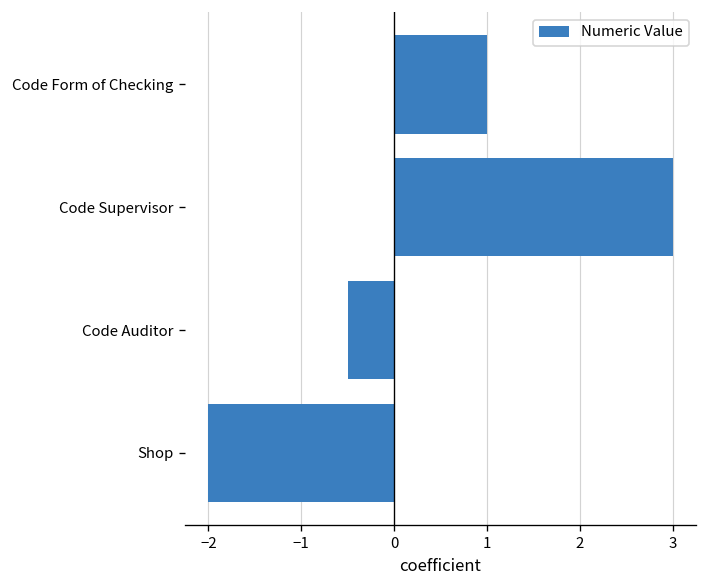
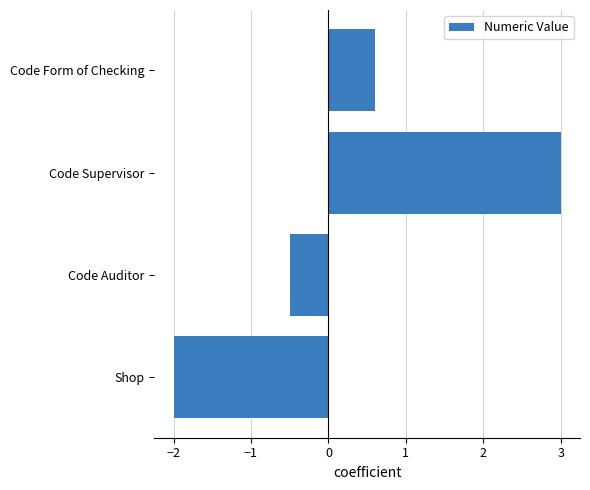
  {
-   "Code Form of Checking": 1.0,
+   "Code Form of Checking": 0.6,
    "Code Supervisor": 3.0,
    "Code Auditor": -0.5,
    "Shop": -2.0
  }
